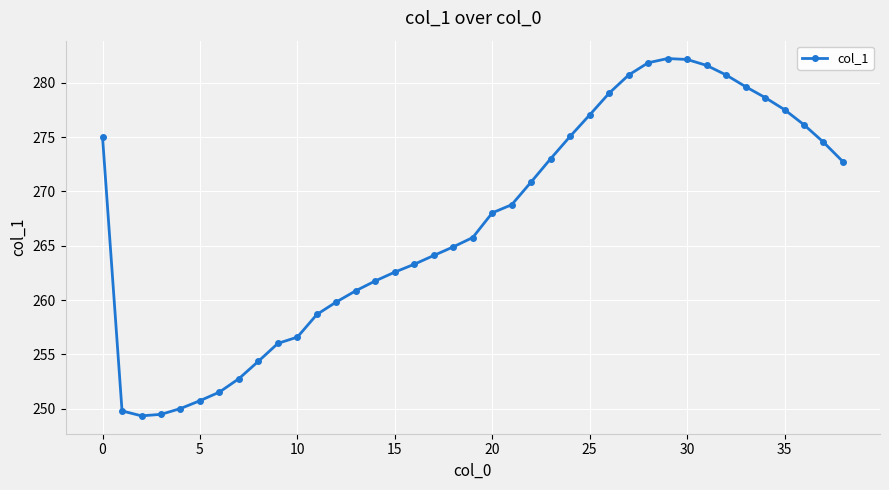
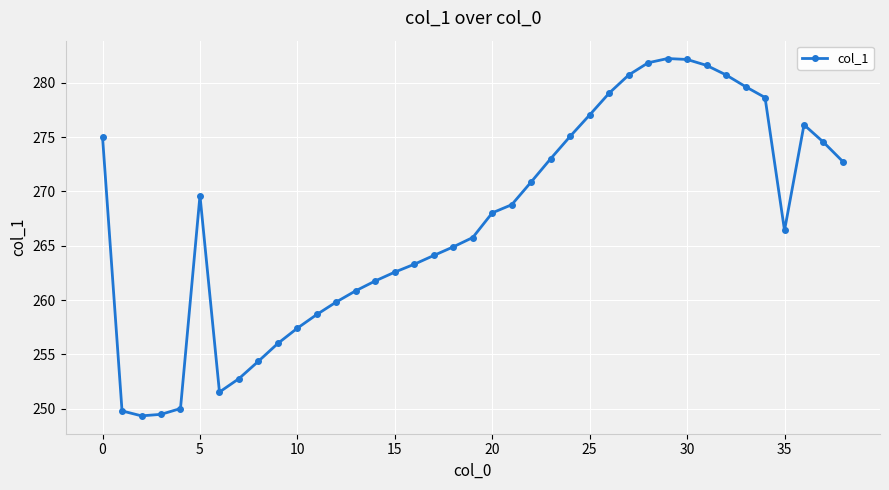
  {
    "0": 275.0,
-   "5": 250.7,
-   "10": 256.6,
+   "5": 269.6,
+   "10": 257.4,
    "15": 262.6,
    "20": 268.0,
    "25": 277.0,
    "30": 282.2,
-   "35": 277.5
+   "35": 266.4
  }
